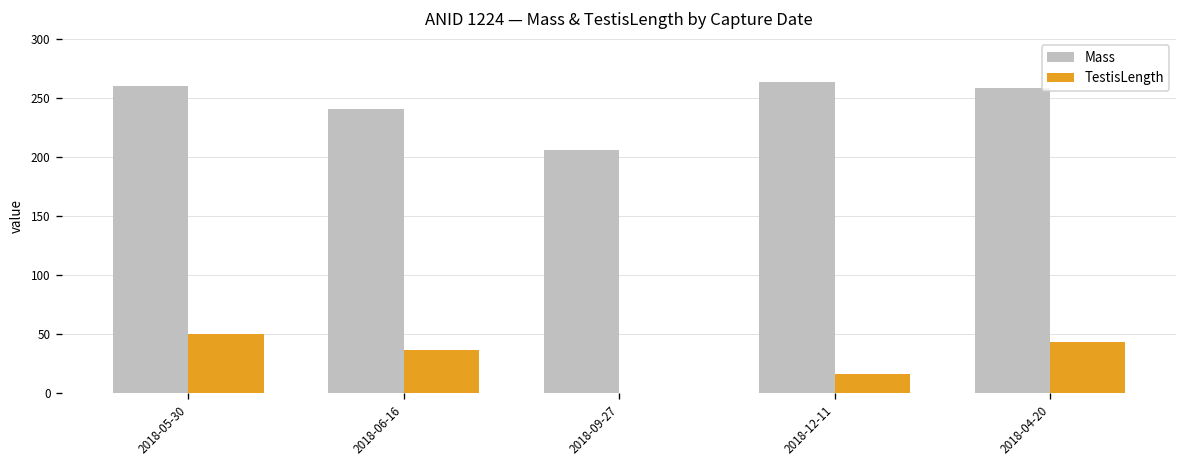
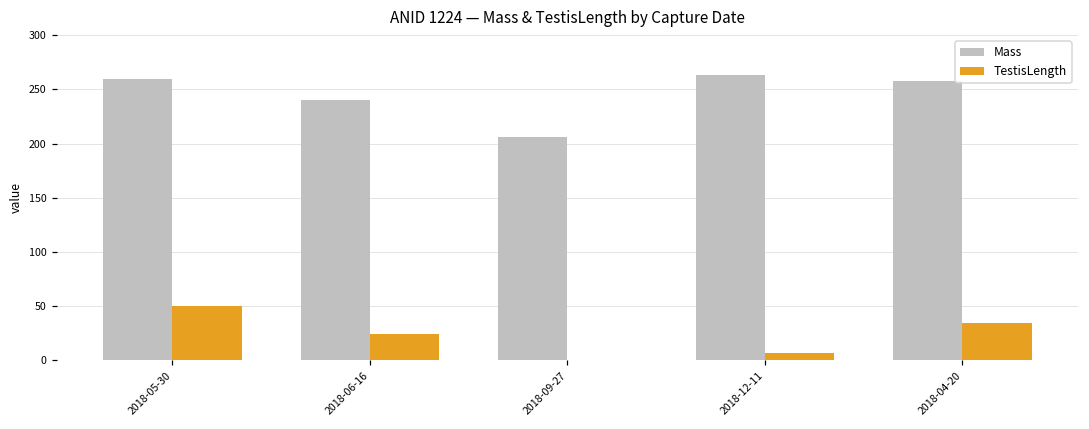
  {
    "Mass": {
      "2018-05-30": 260,
      "2018-06-16": 240,
      "2018-09-27": 210,
      "2018-12-11": 260,
      "2018-04-20": 260
    },
    "TestisLength": {
      "2018-05-30": 50,
-     "2018-06-16": 40,
+     "2018-06-16": 20,
      "2018-09-27": 0,
-     "2018-12-11": 20,
-     "2018-04-20": 40
+     "2018-12-11": 10,
+     "2018-04-20": 30
    }
  }
